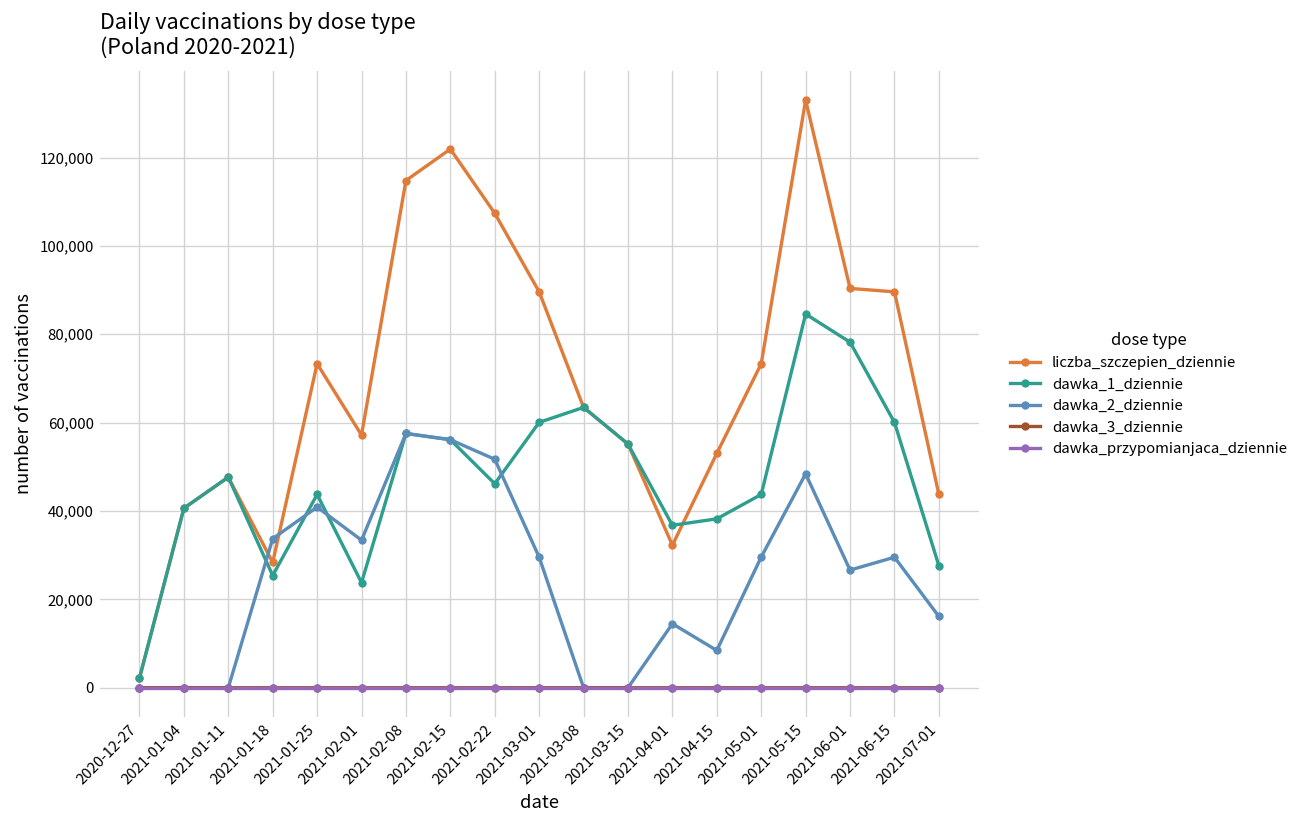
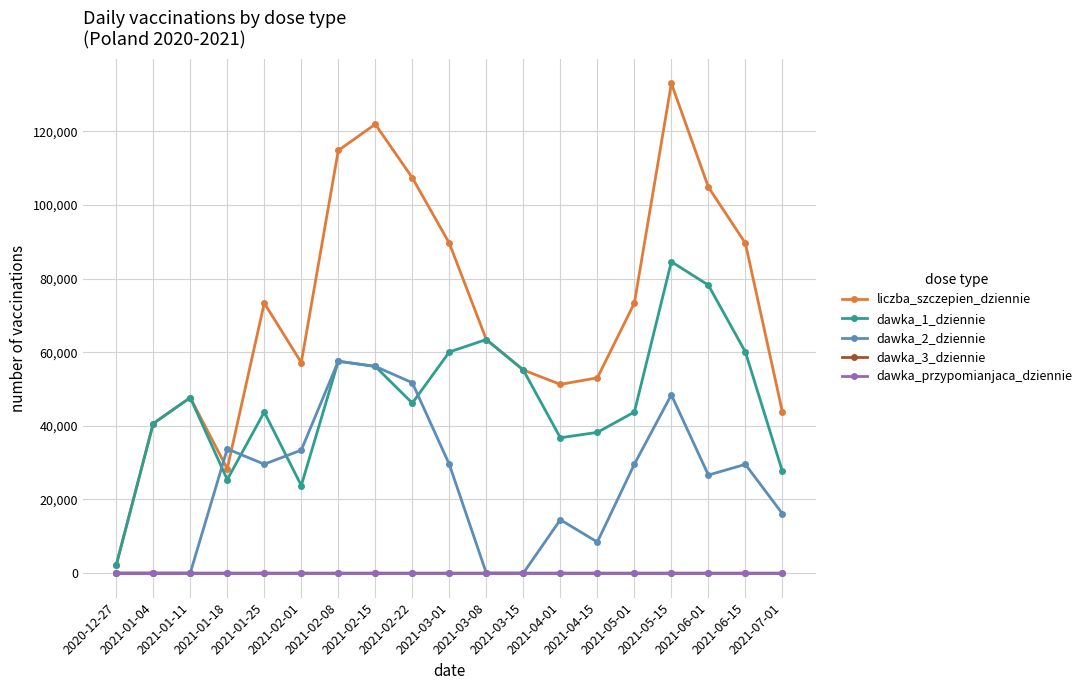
  {
    "liczba_szczepien_dziennie": {
      "2021-01-18": "28,000",
      "2021-01-25": "73,000",
      "2021-02-01": "57,000",
      "2021-02-08": "115,000",
      "2021-02-15": "122,000",
      "2021-02-22": "107,000",
      "2021-03-01": "90,000",
-     "2021-04-01": "32,000",
+     "2021-04-01": "51,000",
      "2021-04-15": "53,000",
      "2021-05-01": "73,000",
      "2021-05-15": "133,000",
-     "2021-06-01": "90,000",
+     "2021-06-01": "105,000",
      "2021-06-15": "90,000",
      "2021-07-01": "44,000"
    },
    "dawka_1_dziennie": {
      "2021-01-18": "25,000",
      "2021-01-25": "44,000",
      "2021-02-01": "24,000",
      "2021-02-22": "46,000",
      "2021-03-01": "60,000",
      "2021-04-01": "37,000",
      "2021-04-15": "38,000",
      "2021-05-01": "44,000",
      "2021-05-15": "85,000",
      "2021-06-01": "78,000",
      "2021-06-15": "60,000",
      "2021-07-01": "28,000"
    },
    "dawka_2_dziennie": {
      "2021-01-18": "34,000",
-     "2021-01-25": "41,000",
+     "2021-01-25": "30,000",
      "2021-02-01": "33,000",
      "2021-02-22": "52,000",
      "2021-03-01": "30,000",
      "2021-04-01": "14,000",
      "2021-04-15": "8,000",
      "2021-05-01": "30,000",
      "2021-05-15": "48,000",
      "2021-06-01": "27,000",
      "2021-06-15": "30,000",
      "2021-07-01": "16,000"
    },
    "dawka_przypomianjaca_dziennie": {
      "2021-01-18": "0",
      "2021-01-25": "0",
      "2021-02-01": "0",
      "2021-02-08": "0",
      "2021-02-15": "0",
      "2021-02-22": "0",
      "2021-03-01": "0",
      "2021-04-01": "0",
      "2021-04-15": "0",
      "2021-05-01": "0",
      "2021-05-15": "0",
      "2021-06-01": "0",
      "2021-06-15": "0",
      "2021-07-01": "0"
    }
  }
